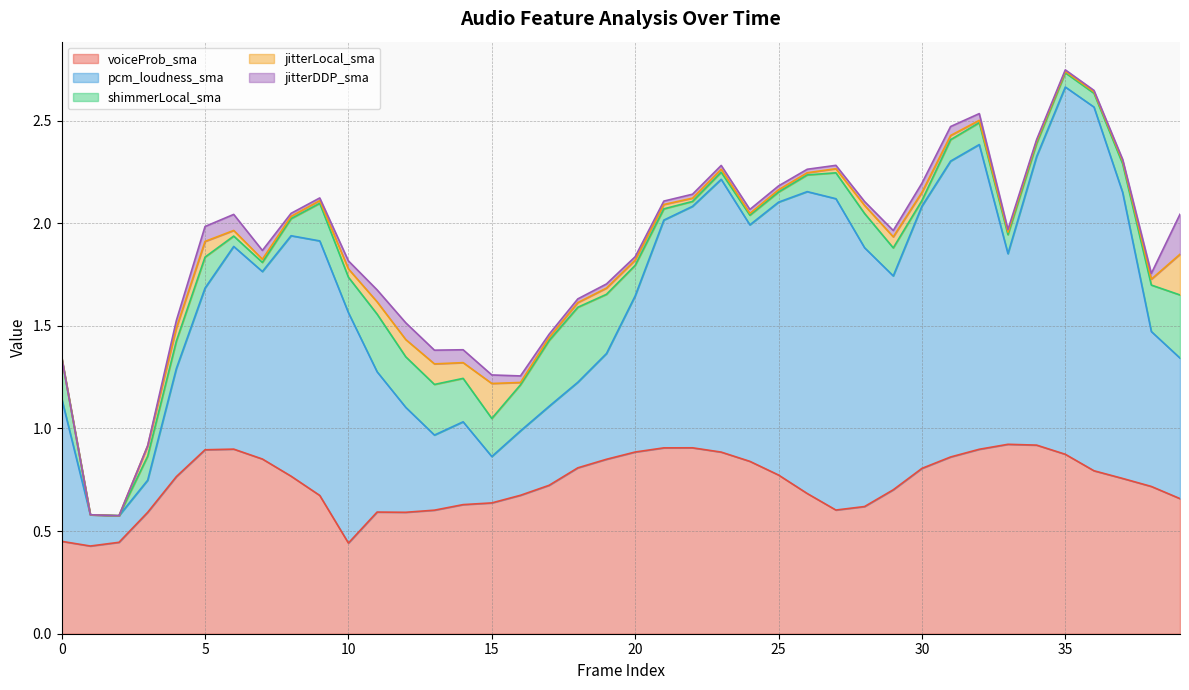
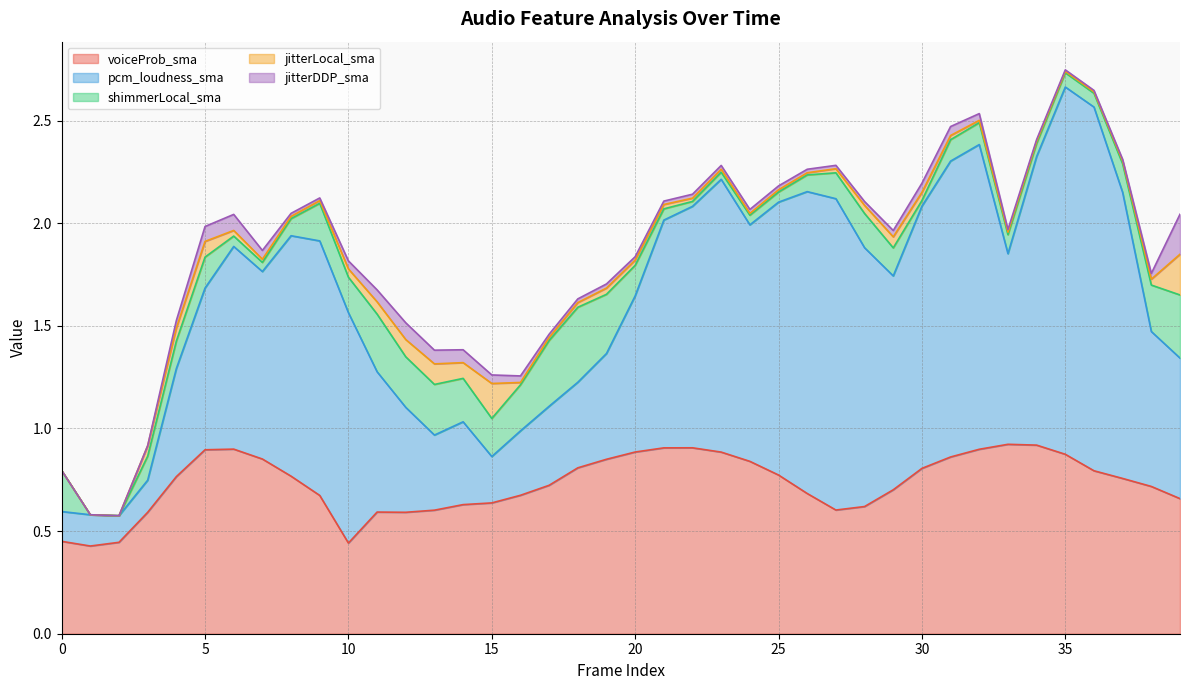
  {
    "voiceProb_sma": {
      "0": 0.45,
      "5": 0.90,
      "10": 0.44,
      "15": 0.64,
      "20": 0.89,
      "25": 0.77,
      "30": 0.81,
      "35": 0.87
    },
    "pcm_loudness_sma": {
-     "0": 0.70,
+     "0": 0.15,
      "5": 0.79,
      "10": 1.12,
      "15": 0.23,
      "20": 0.76,
      "25": 1.33,
      "30": 1.28,
      "35": 1.79
    },
    "shimmerLocal_sma": {
      "5": 0.15,
      "10": 0.17,
      "15": 0.19,
      "20": 0.15,
      "30": 0.03
    },
    "jitterLocal_sma": {
      "5": 0.08,
      "10": 0.04,
      "15": 0.17,
      "20": 0.03,
      "30": 0.04
    },
    "jitterDDP_sma": {
      "5": 0.07,
      "10": 0.04,
      "15": 0.04,
      "20": 0.02,
      "25": 0.02,
      "30": 0.04
    }
  }
